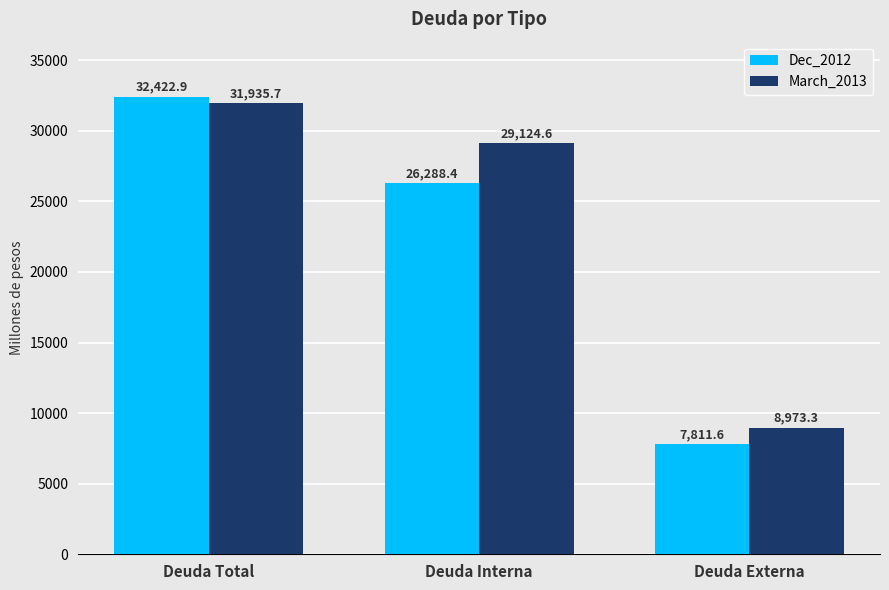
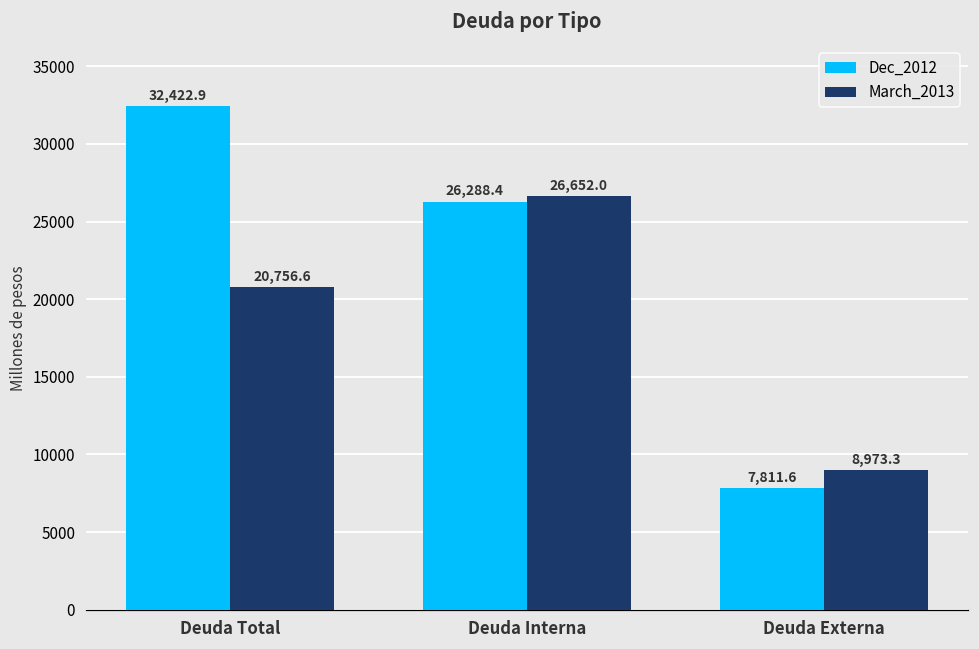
  {
    "Dec_2012": {
      "Deuda Total": "32,422.9",
      "Deuda Interna": "26,288.4",
      "Deuda Externa": "7,811.6"
    },
    "March_2013": {
-     "Deuda Total": "31,935.7",
-     "Deuda Interna": "29,124.6",
+     "Deuda Total": "20,756.6",
+     "Deuda Interna": "26,652.0",
      "Deuda Externa": "8,973.3"
    }
  }
